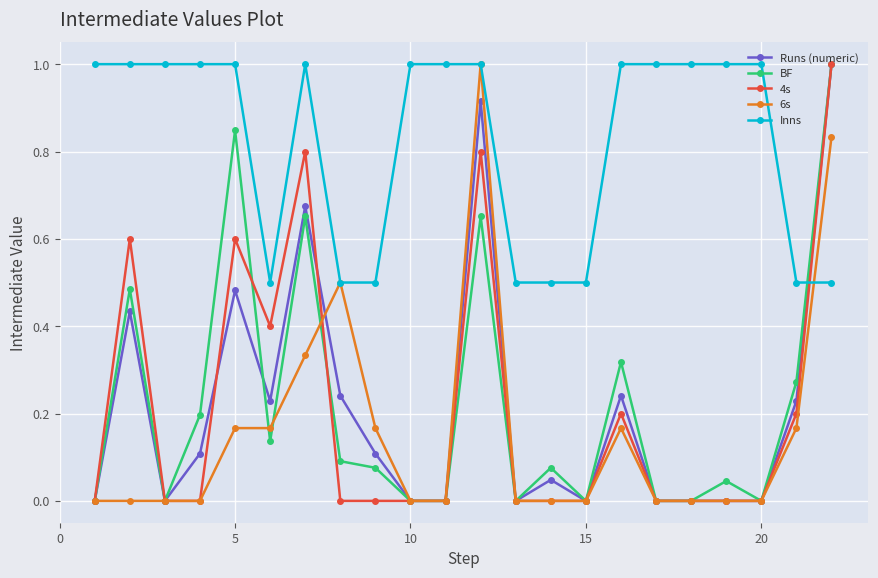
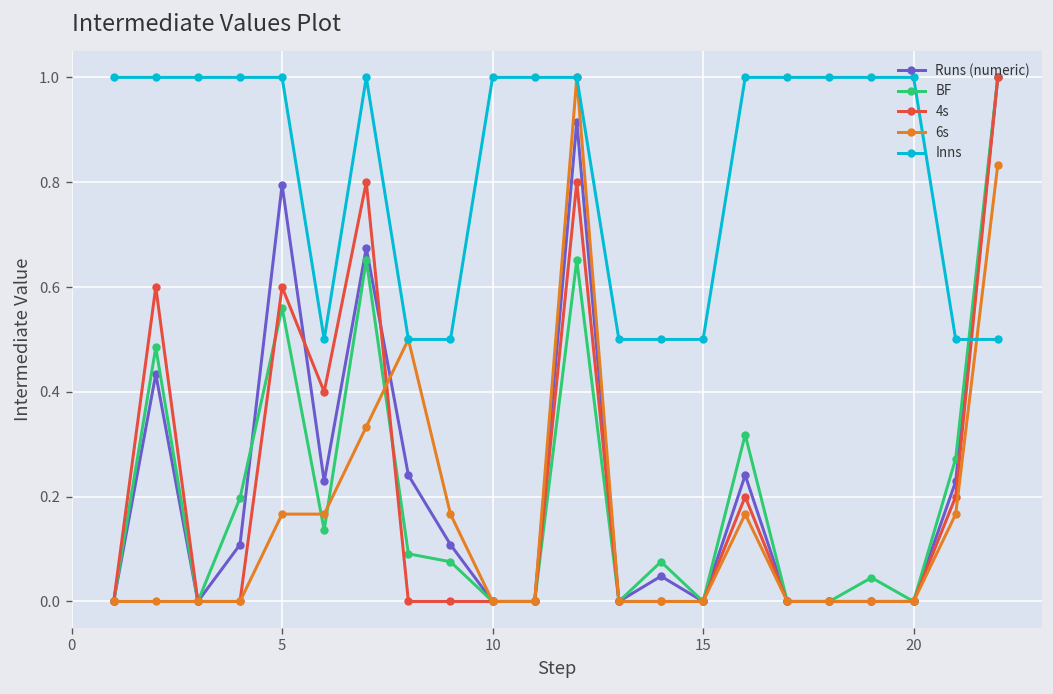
  {
    "Runs (numeric)": {
-     "5": 0.48
+     "5": 0.80
    },
    "BF": {
-     "5": 0.85
+     "5": 0.56
    },
    "Inns": {
      "5": 1.00,
      "10": 1.00,
      "15": 0.50,
      "20": 1.00
    }
  }
